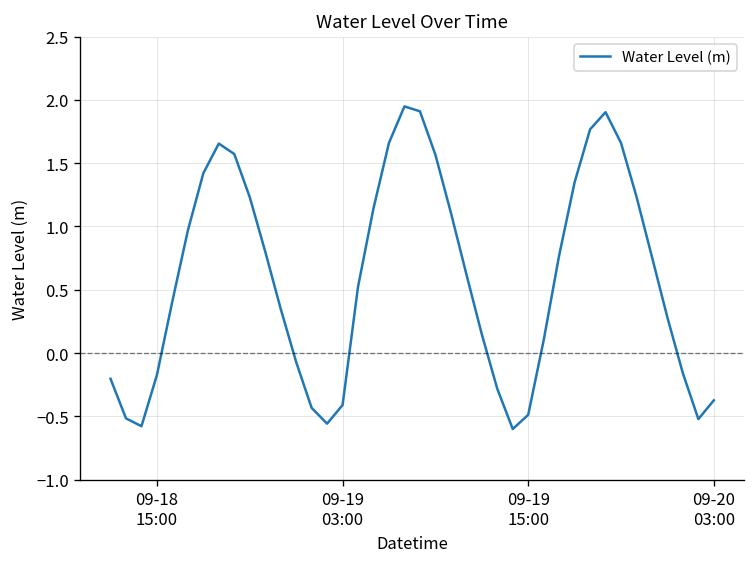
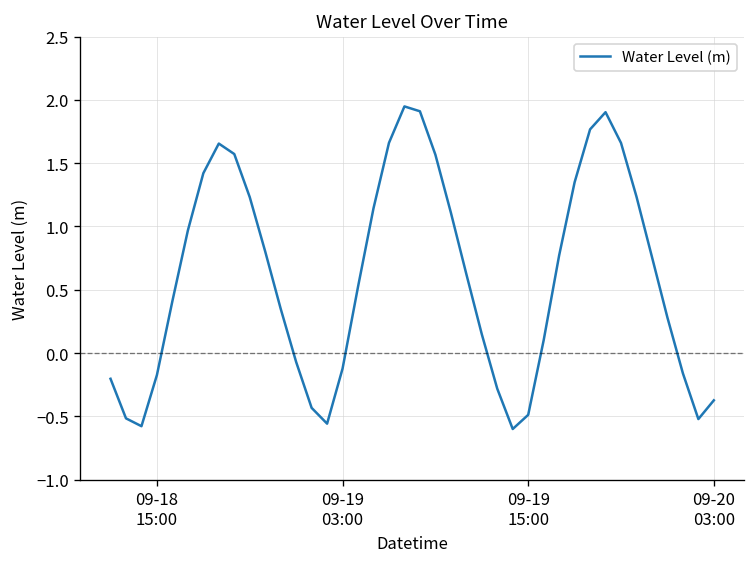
  {
    "09-18 15:00": -0.17,
-   "09-19 03:00": -0.41,
+   "09-19 03:00": -0.12,
    "09-19 15:00": -0.49,
    "09-20 03:00": -0.37
  }
